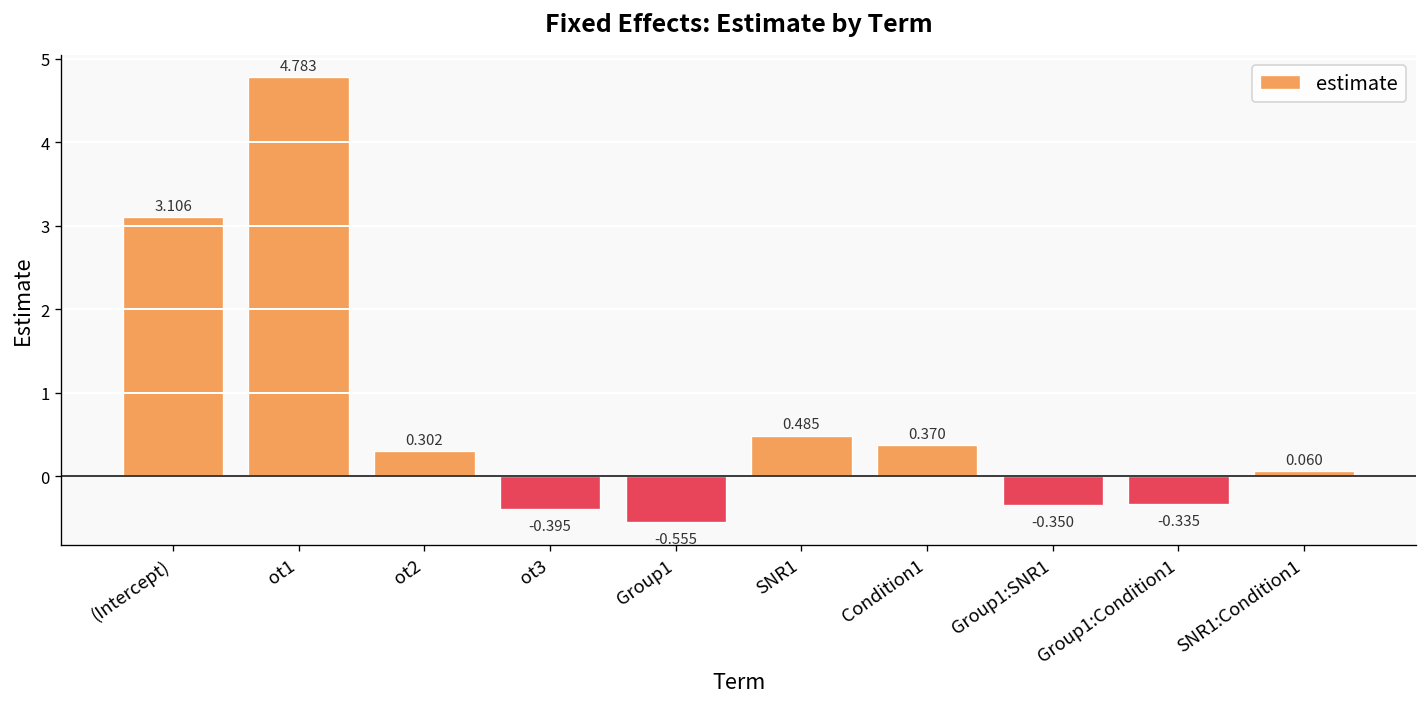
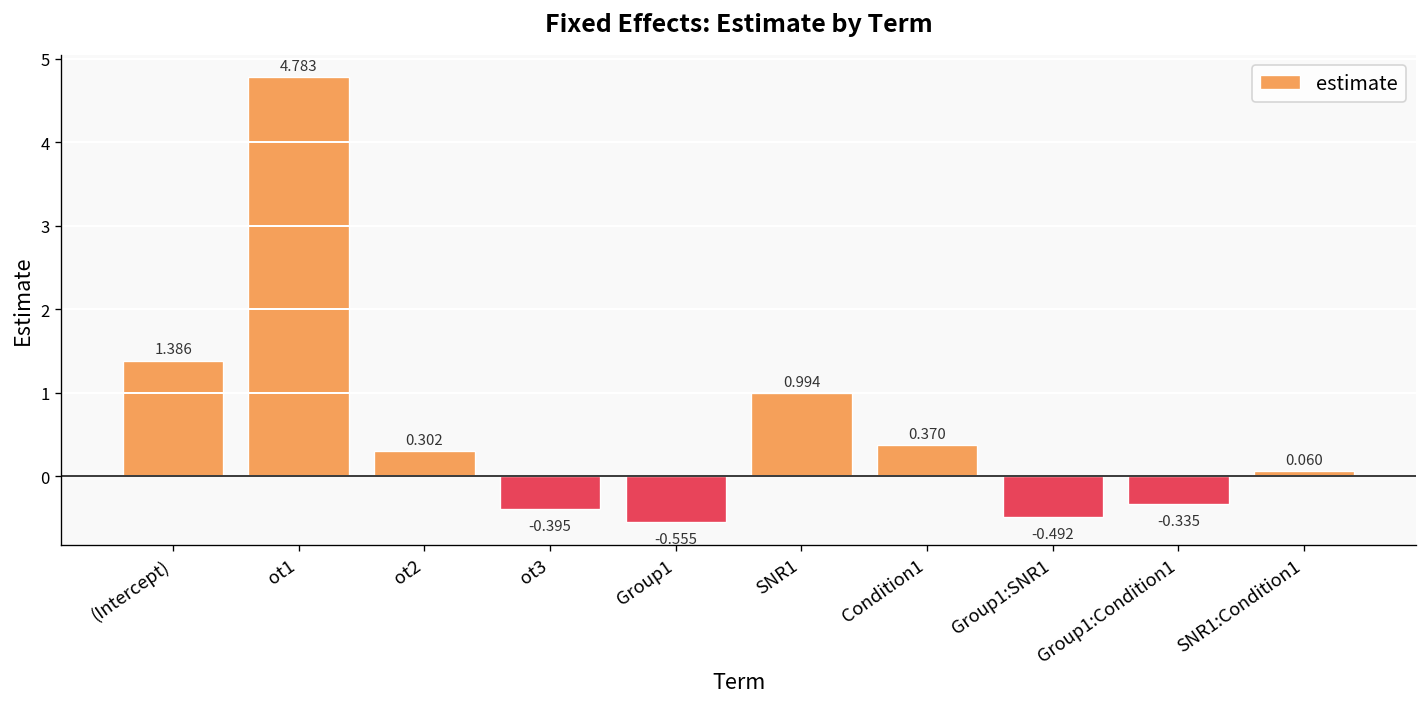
  {
-   "(Intercept)": 3.106,
+   "(Intercept)": 1.386,
    "ot1": 4.783,
    "ot2": 0.302,
    "ot3": -0.395,
    "Group1": -0.555,
-   "SNR1": 0.485,
+   "SNR1": 0.994,
    "Condition1": 0.370,
-   "Group1:SNR1": -0.350,
+   "Group1:SNR1": -0.492,
    "Group1:Condition1": -0.335,
    "SNR1:Condition1": 0.060
  }
